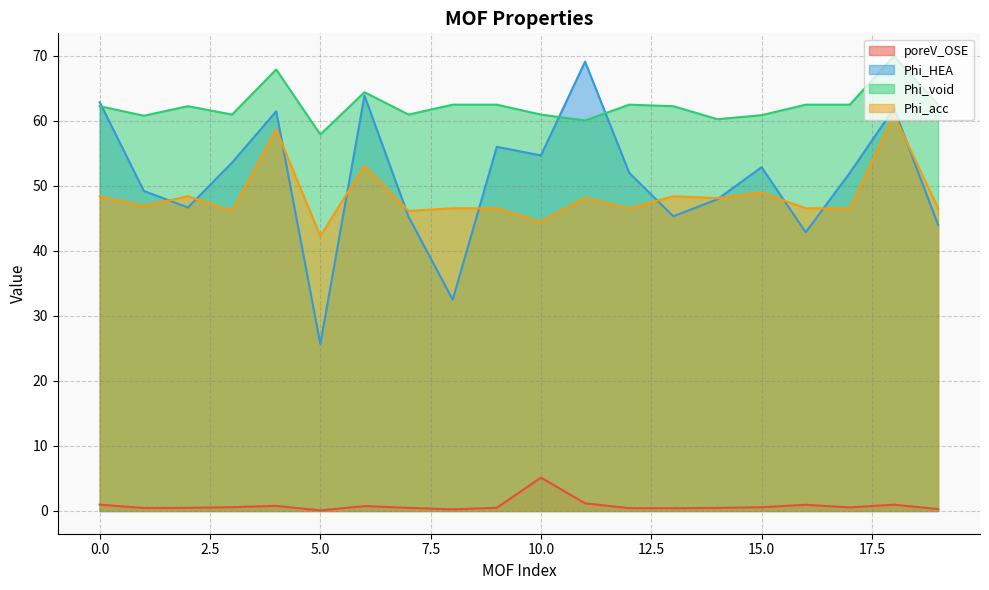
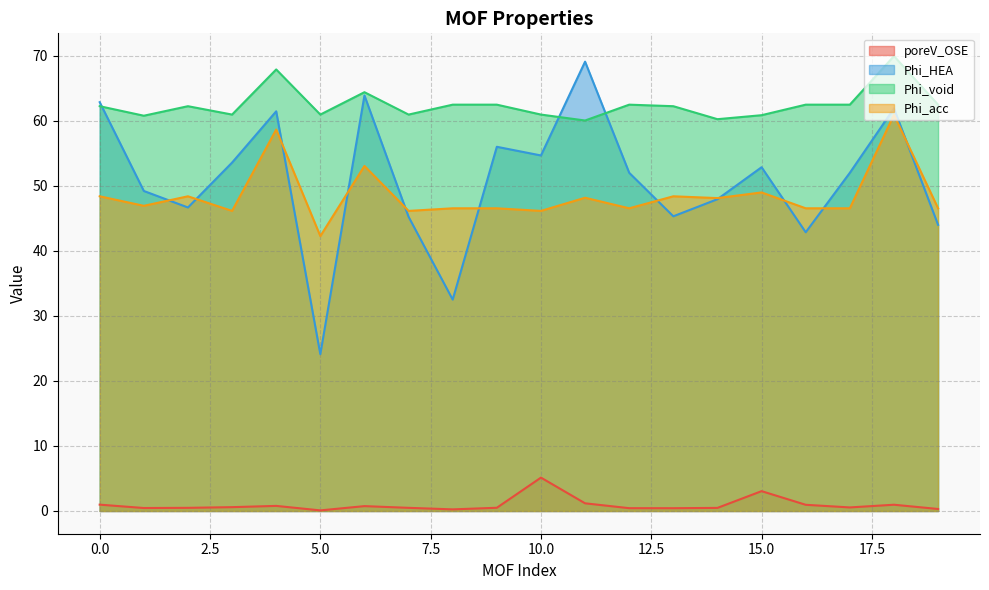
  {
    "poreV_OSE": {
      "0.0": 1,
      "5.0": 0,
      "10.0": 5,
-     "15.0": 1
+     "15.0": 3
    },
    "Phi_HEA": {
      "0.0": 63,
-     "5.0": 26,
+     "5.0": 24,
      "10.0": 55,
      "15.0": 53
    },
    "Phi_void": {
      "0.0": 62,
-     "5.0": 58,
+     "5.0": 61,
      "10.0": 61,
      "15.0": 61
    },
    "Phi_acc": {
      "0.0": 48,
      "5.0": 42,
-     "10.0": 44,
+     "10.0": 46,
      "15.0": 49
    }
  }
